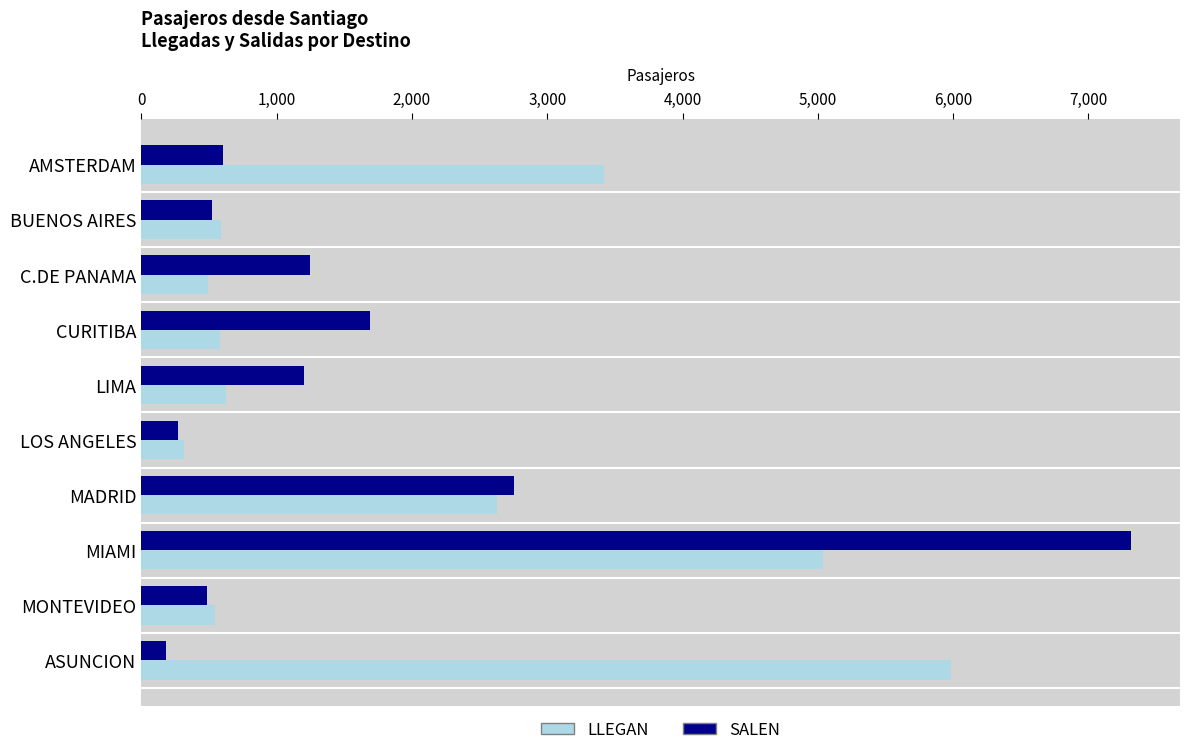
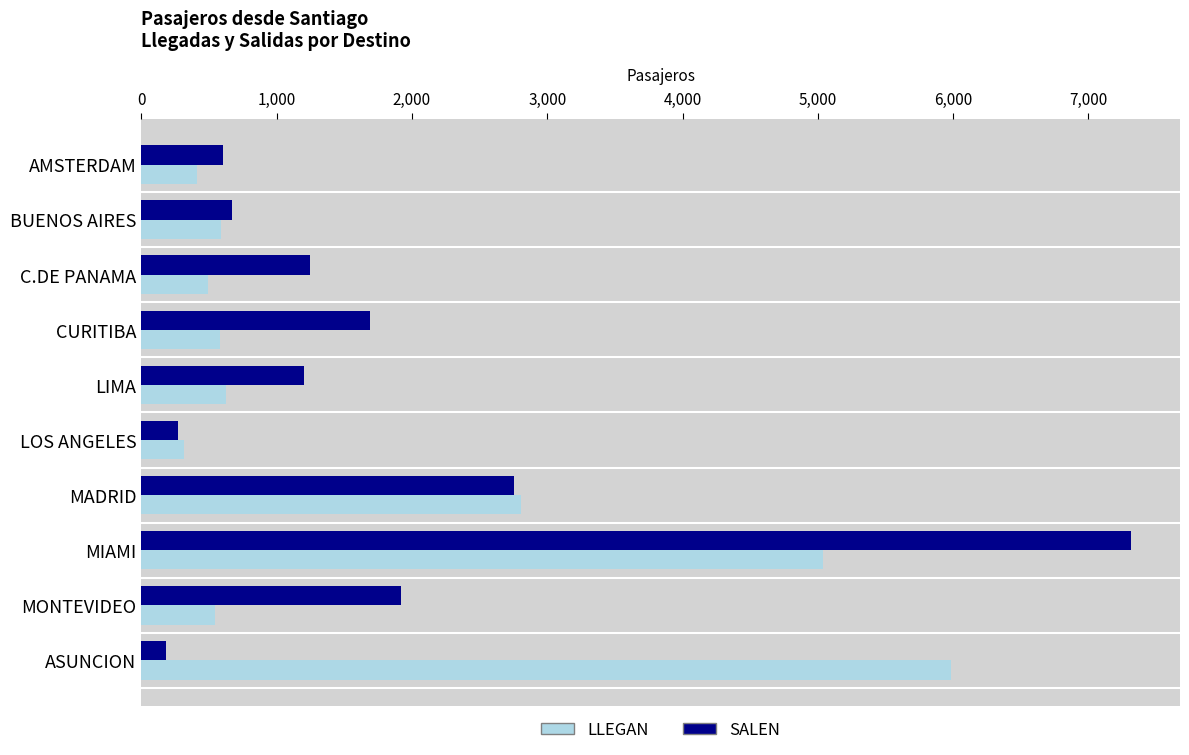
  {
    "LLEGAN": {
-     "AMSTERDAM": "3,420",
+     "AMSTERDAM": "410",
      "BUENOS AIRES": "590",
      "C.DE PANAMA": "490",
      "CURITIBA": "580",
      "LIMA": "630",
      "LOS ANGELES": "320",
-     "MADRID": "2,630",
+     "MADRID": "2,810",
      "MIAMI": "5,040",
      "MONTEVIDEO": "540",
      "ASUNCION": "5,990"
    },
    "SALEN": {
      "AMSTERDAM": "610",
-     "BUENOS AIRES": "520",
+     "BUENOS AIRES": "670",
      "C.DE PANAMA": "1,250",
      "CURITIBA": "1,690",
      "LIMA": "1,200",
      "LOS ANGELES": "270",
      "MADRID": "2,760",
      "MIAMI": "7,310",
-     "MONTEVIDEO": "480",
+     "MONTEVIDEO": "1,920",
      "ASUNCION": "190"
    }
  }
